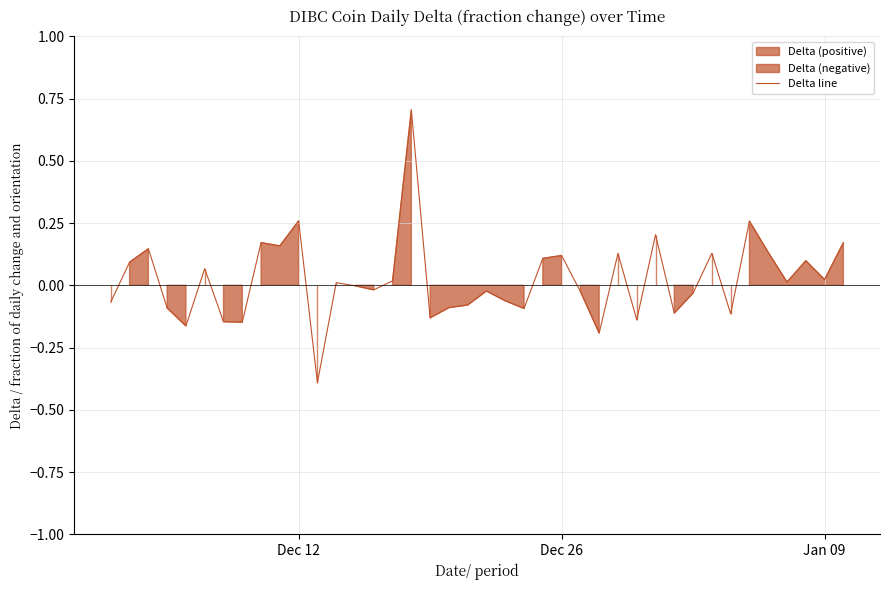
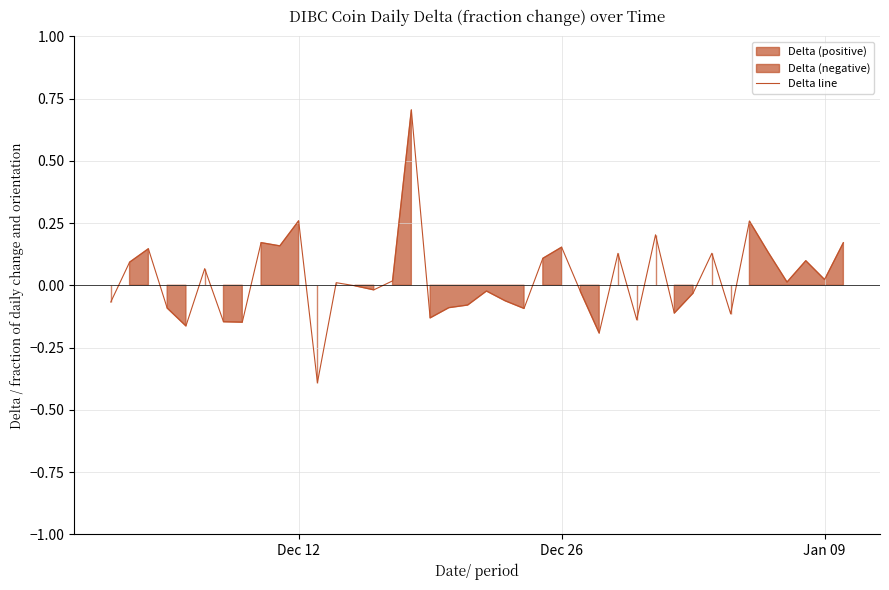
  {
    "Dec 12": 0.26,
-   "Dec 26": 0.12,
+   "Dec 26": 0.15,
    "Jan 09": 0.02
  }
